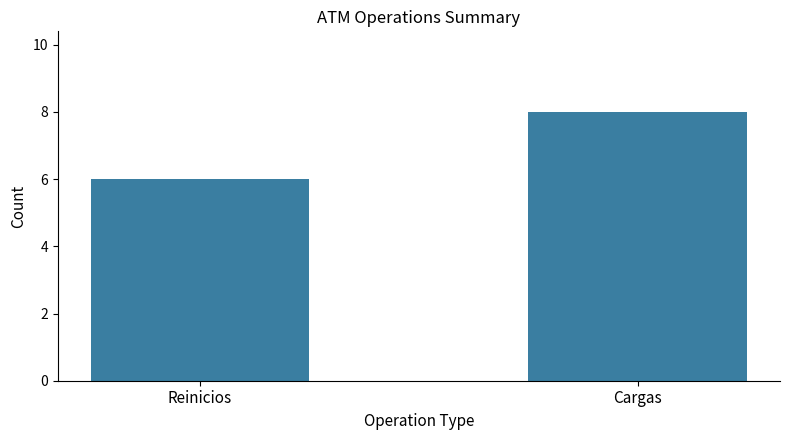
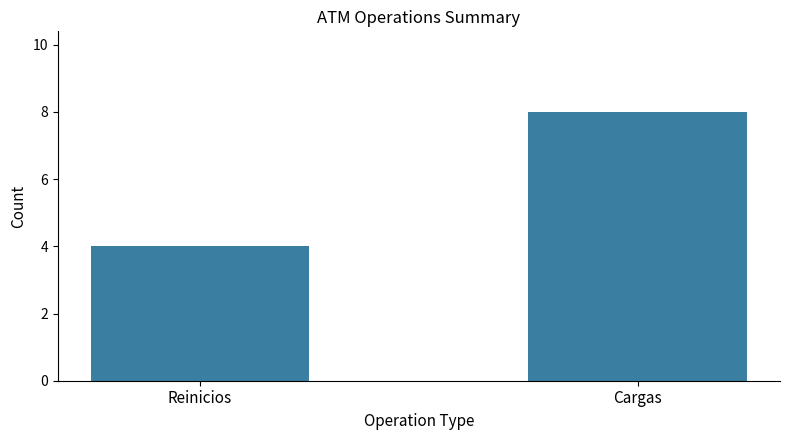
  {
-   "Reinicios": 6,
+   "Reinicios": 4,
    "Cargas": 8
  }
